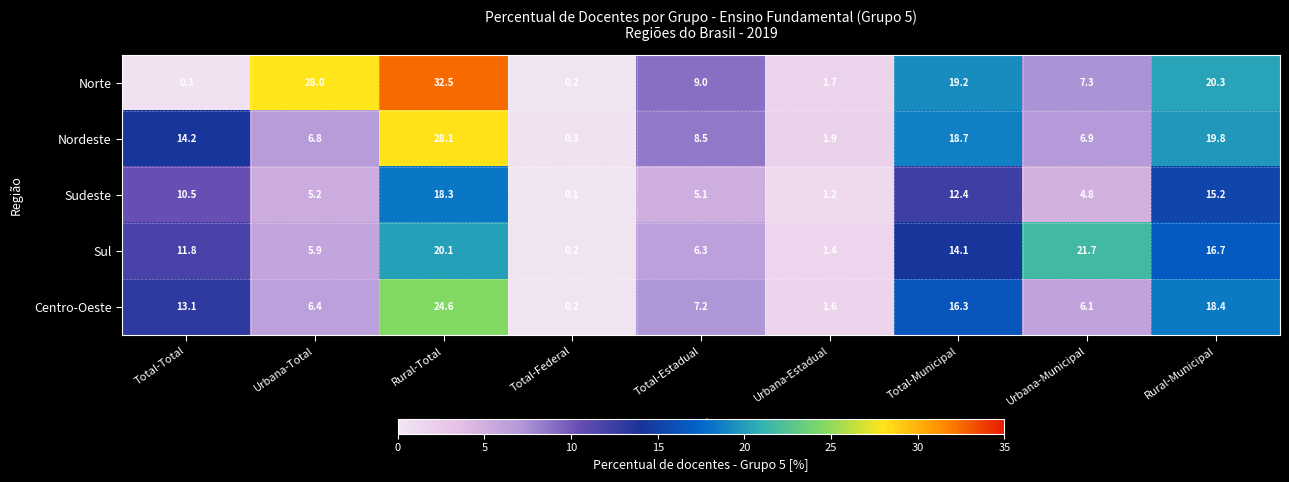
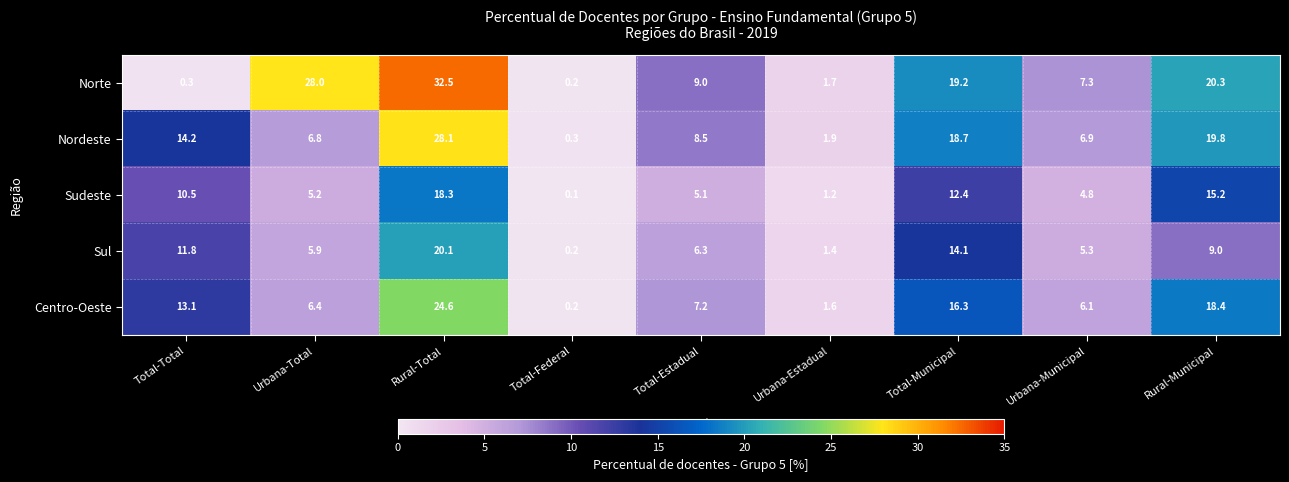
  {
    "Sul": {
-     "Urbana-Municipal": 21.7,
-     "Rural-Municipal": 16.7
+     "Urbana-Municipal": 5.3,
+     "Rural-Municipal": 9.0
    }
  }
